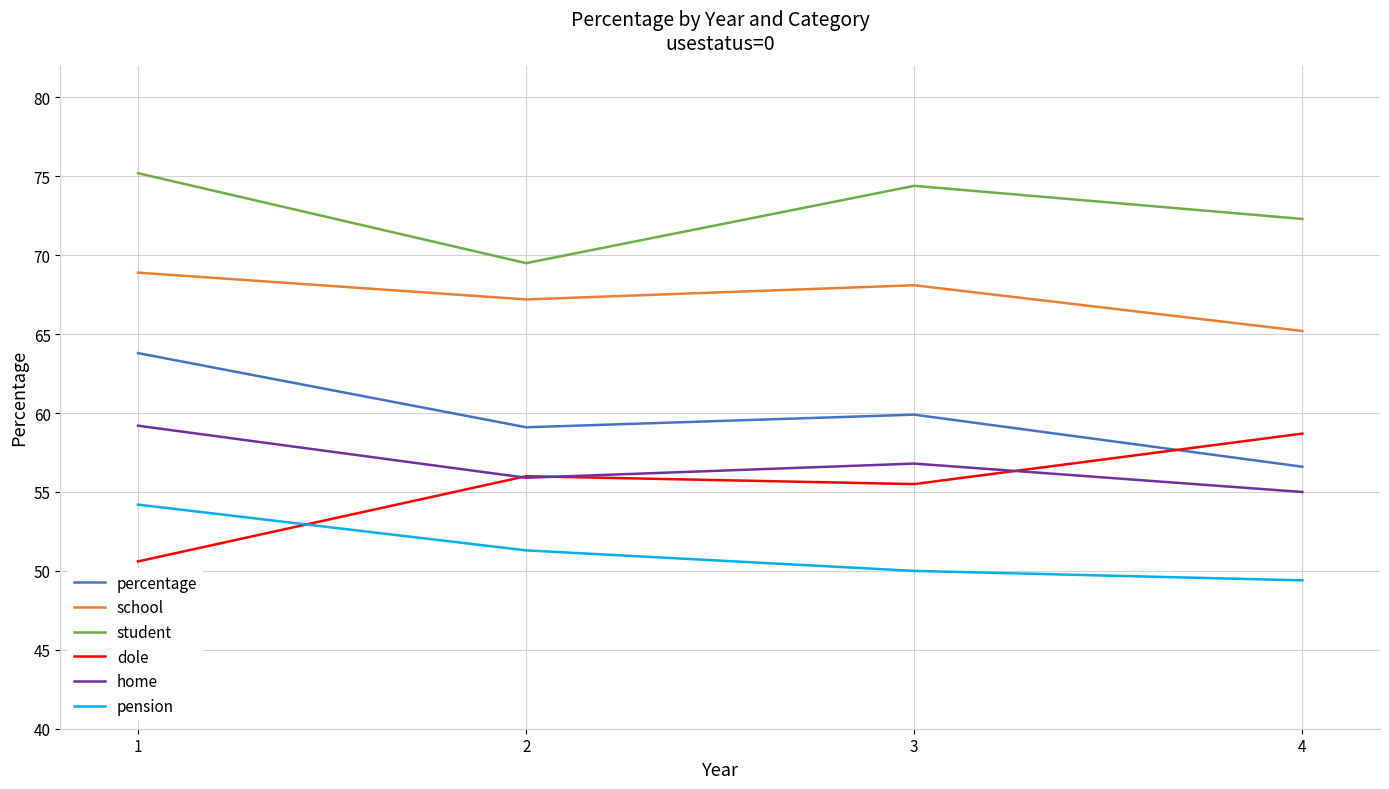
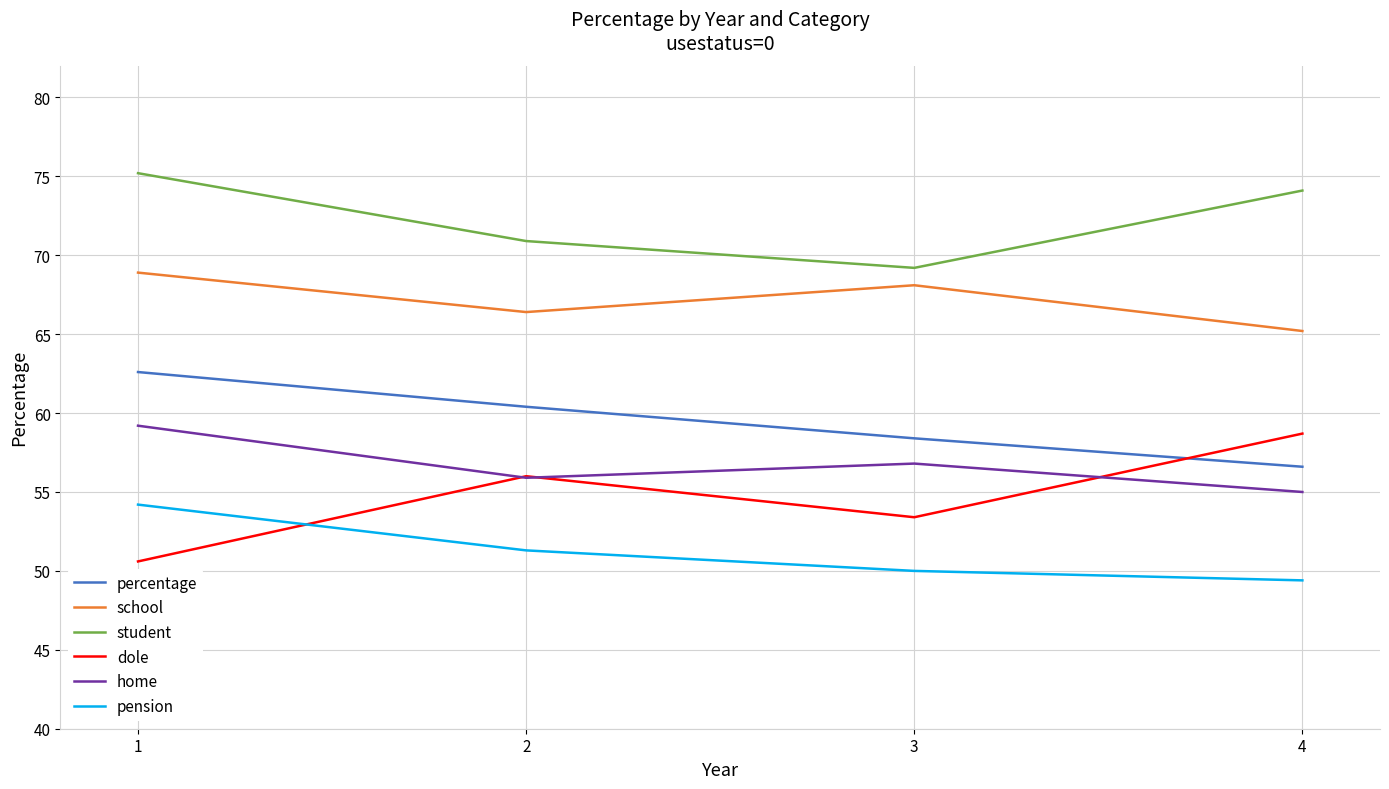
  {
    "percentage": {
-     "1": 63.8,
-     "2": 59.1,
-     "3": 59.9,
+     "1": 62.6,
+     "2": 60.4,
+     "3": 58.4,
      "4": 56.6
    },
    "school": {
      "1": 68.9,
-     "2": 67.2,
+     "2": 66.4,
      "3": 68.1,
      "4": 65.2
    },
    "student": {
      "1": 75.2,
-     "2": 69.5,
-     "3": 74.4,
-     "4": 72.3
+     "2": 70.9,
+     "3": 69.2,
+     "4": 74.1
    },
    "dole": {
      "1": 50.6,
-     "3": 55.5,
+     "3": 53.4,
      "4": 58.7
    },
    "home": {
      "1": 59.2,
      "3": 56.8,
      "4": 55.0
    },
    "pension": {
      "1": 54.2,
      "2": 51.3,
      "3": 50.0,
      "4": 49.4
    }
  }
